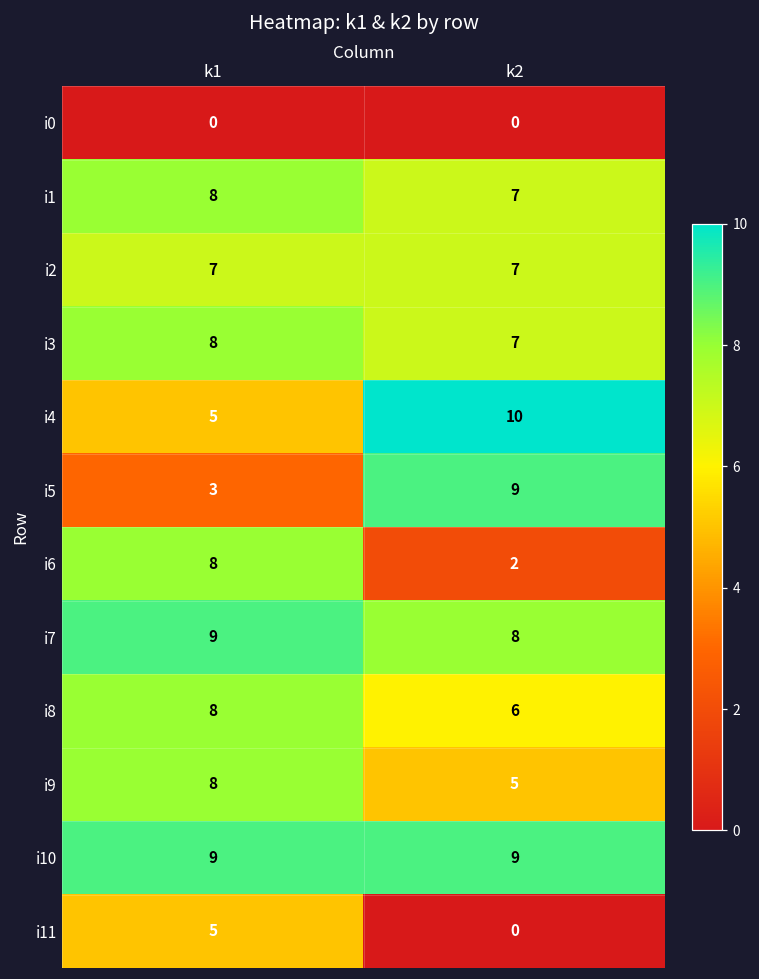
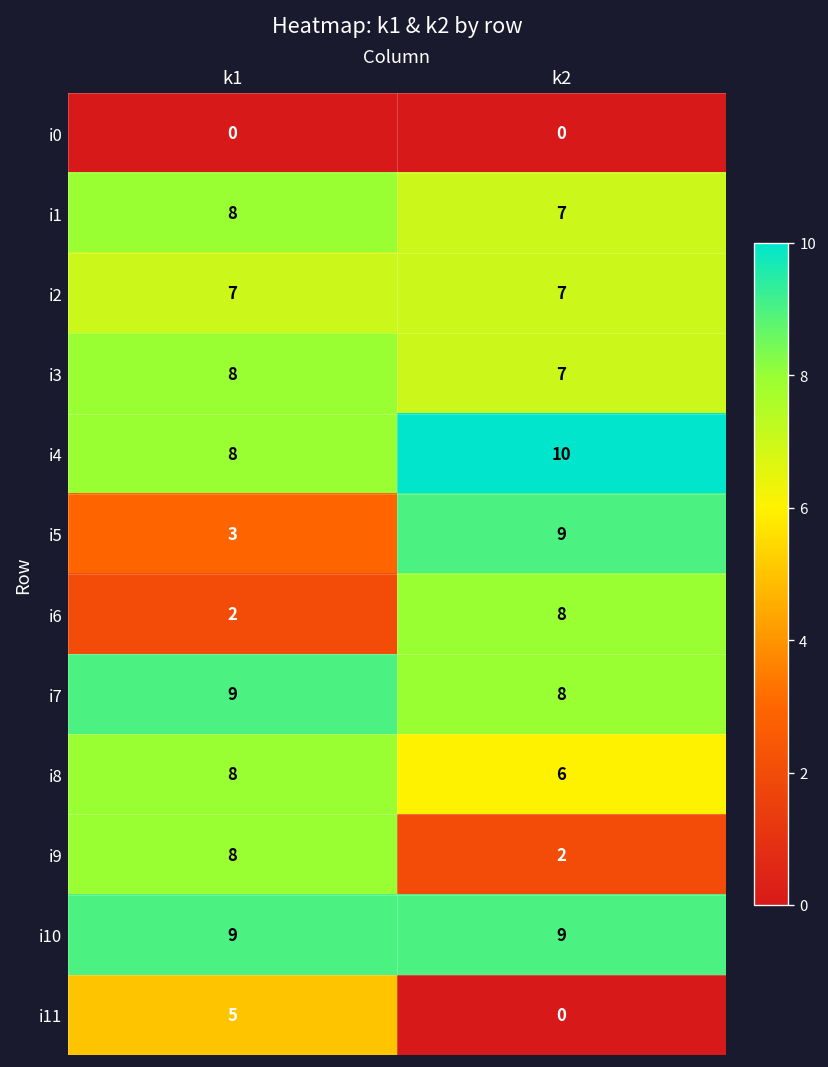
  {
    "i0": {
      "k1": 0,
      "k2": 0
    },
    "i1": {
      "k1": 8,
      "k2": 7
    },
    "i2": {
      "k1": 7,
      "k2": 7
    },
    "i3": {
      "k1": 8,
      "k2": 7
    },
    "i4": {
-     "k1": 5,
+     "k1": 8,
      "k2": 10
    },
    "i5": {
      "k1": 3,
      "k2": 9
    },
    "i6": {
-     "k1": 8,
-     "k2": 2
+     "k1": 2,
+     "k2": 8
    },
    "i7": {
      "k1": 9,
      "k2": 8
    },
    "i8": {
      "k1": 8,
      "k2": 6
    },
    "i9": {
      "k1": 8,
-     "k2": 5
+     "k2": 2
    },
    "i10": {
      "k1": 9,
      "k2": 9
    },
    "i11": {
      "k1": 5,
      "k2": 0
    }
  }
